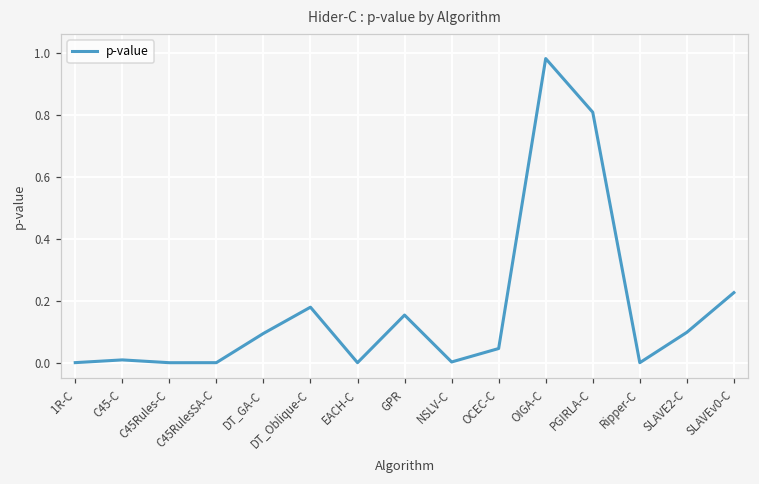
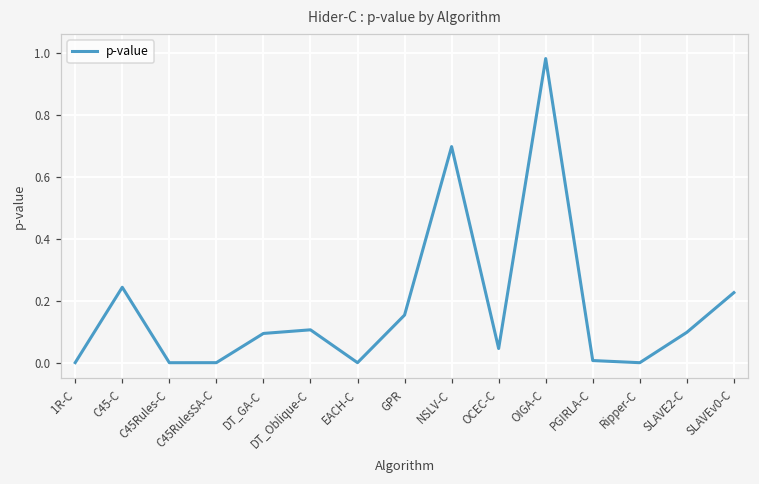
  {
    "1R-C": 0.00,
-   "C45-C": 0.01,
+   "C45-C": 0.24,
    "C45Rules-C": 0.00,
    "C45RulesSA-C": 0.00,
    "DT_GA-C": 0.09,
-   "DT_Oblique-C": 0.18,
+   "DT_Oblique-C": 0.11,
    "EACH-C": 0.00,
    "GPR": 0.15,
-   "NSLV-C": 0.00,
+   "NSLV-C": 0.70,
    "OCEC-C": 0.05,
    "OIGA-C": 0.98,
-   "PGIRLA-C": 0.81,
+   "PGIRLA-C": 0.01,
    "Ripper-C": 0.00,
    "SLAVE2-C": 0.10,
    "SLAVEv0-C": 0.23
  }
